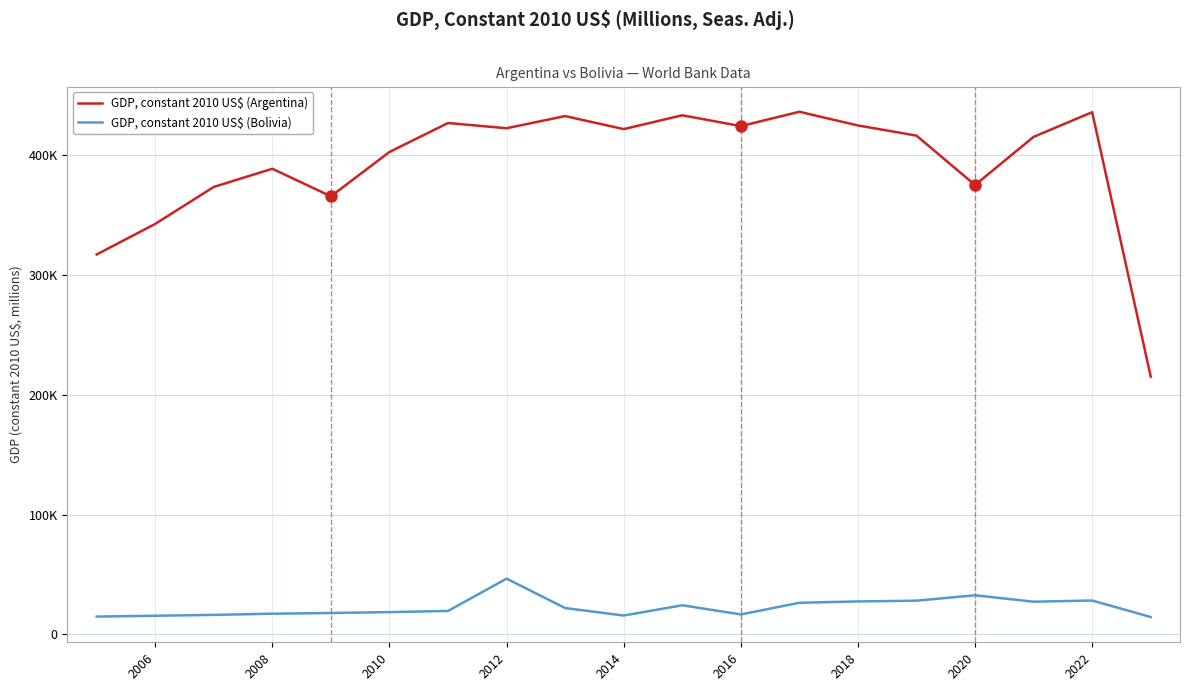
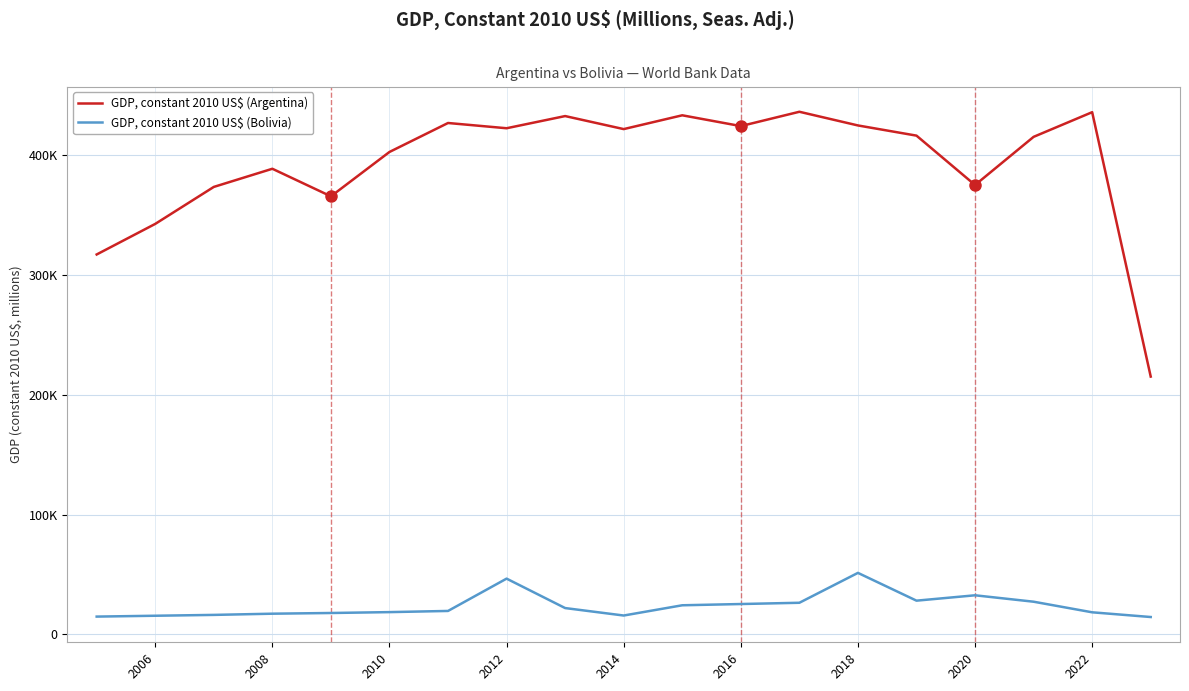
  {
    "GDP, constant 2010 US$ (Bolivia)": {
      "2006": 16000,
      "2008": 17000,
      "2010": 19000,
      "2012": 47000,
      "2014": 16000,
-     "2016": 17000,
-     "2018": 28000,
+     "2016": 25000,
+     "2018": 51000,
      "2020": 33000,
-     "2022": 28000
+     "2022": 18000
    }
  }
